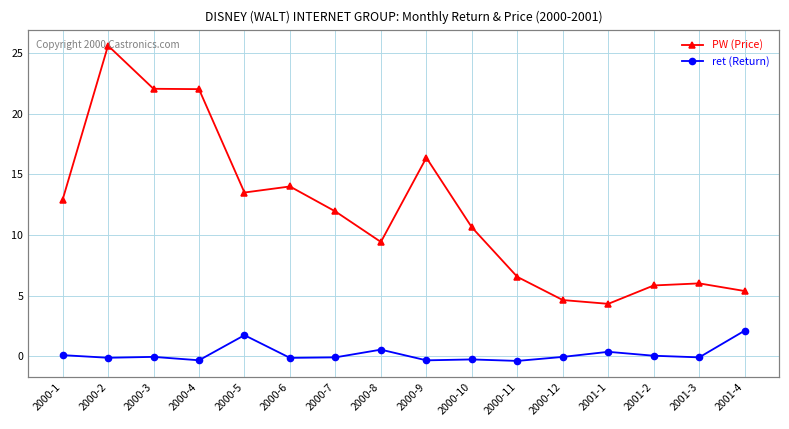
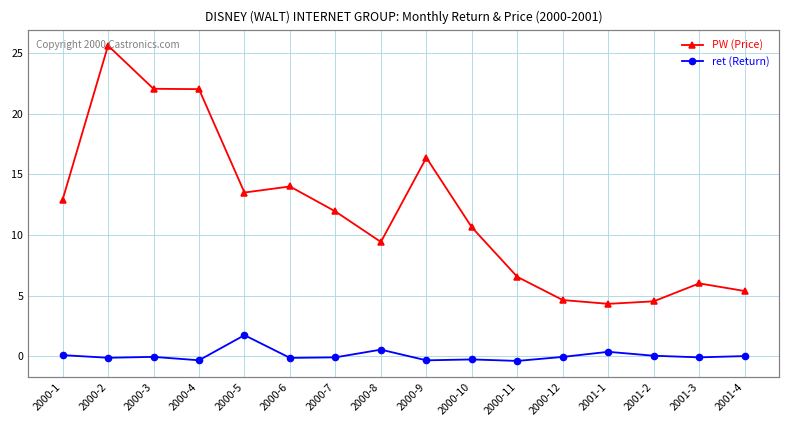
  {
    "PW (Price)": {
      "2000-1": 12.9,
      "2000-3": 22.1,
      "2000-4": 22.0,
      "2000-5": 13.5,
      "2000-6": 14.0,
      "2000-7": 11.9,
      "2000-8": 9.4,
      "2000-9": 16.4,
      "2000-10": 10.6,
      "2000-11": 6.5,
      "2000-12": 4.6,
      "2001-1": 4.3,
-     "2001-2": 5.8,
+     "2001-2": 4.5,
      "2001-3": 6.0,
      "2001-4": 5.4
    },
    "ret (Return)": {
      "2000-1": 0.1,
      "2000-2": -0.1,
      "2000-3": -0.1,
      "2000-4": -0.3,
      "2000-5": 1.7,
      "2000-6": -0.1,
      "2000-7": -0.1,
      "2000-8": 0.5,
      "2000-9": -0.4,
      "2000-10": -0.3,
      "2000-11": -0.4,
      "2000-12": -0.1,
      "2001-1": 0.4,
      "2001-2": 0.0,
      "2001-3": -0.1,
-     "2001-4": 2.1
+     "2001-4": 0.0
    }
  }
